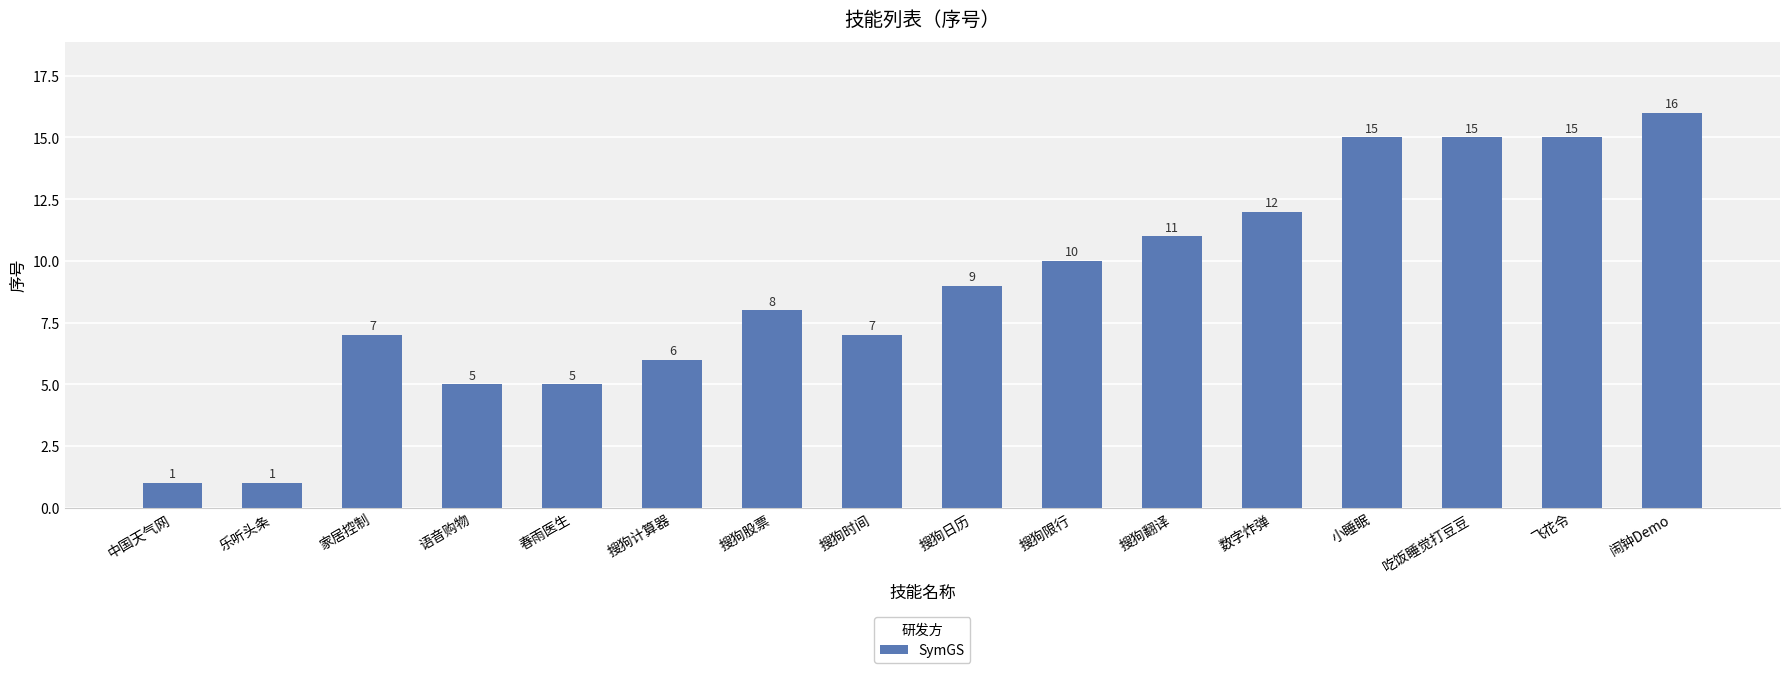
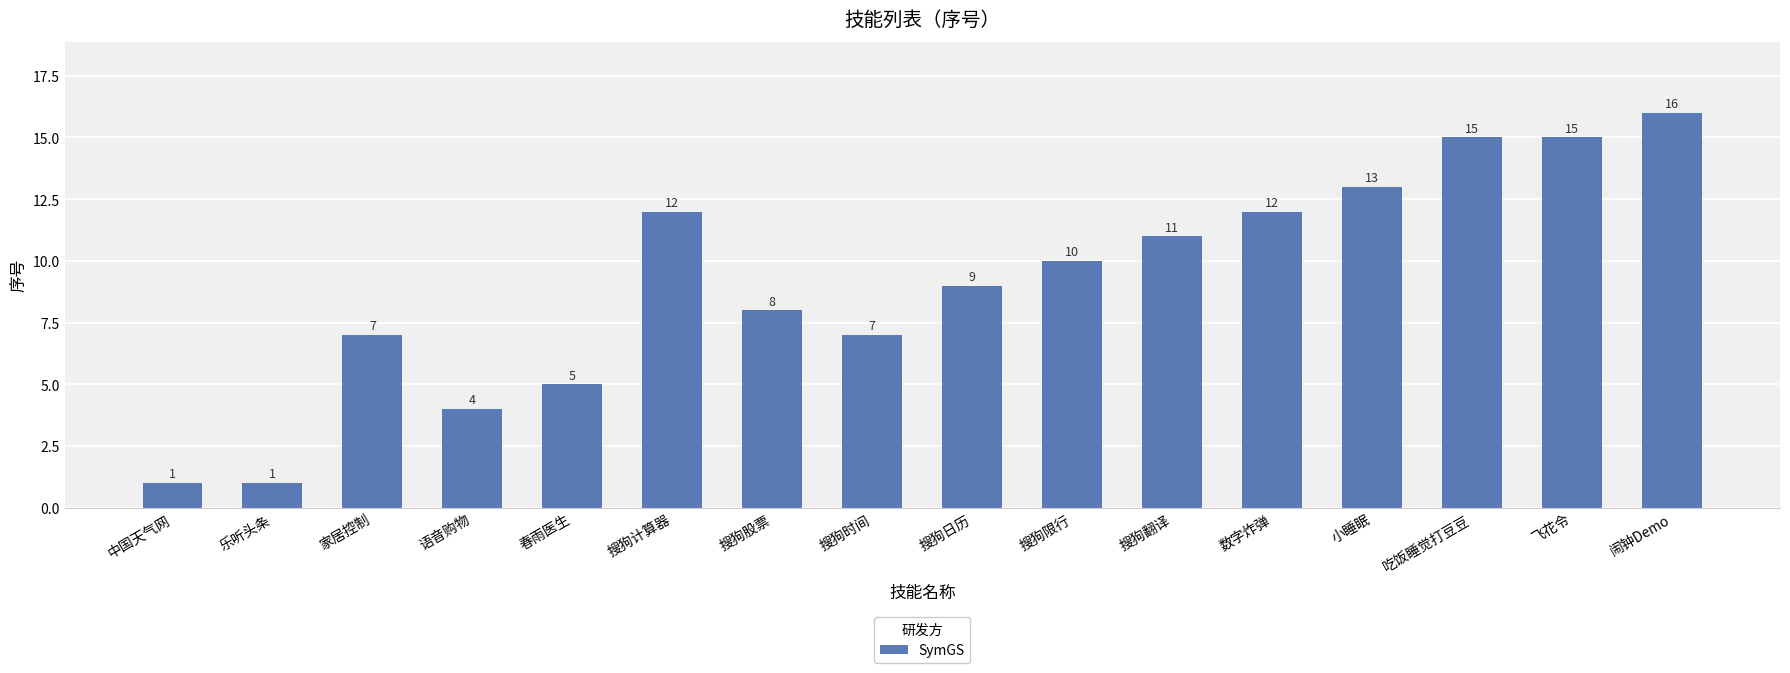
  {
    "中国天气网": 1,
    "乐听头条": 1,
    "家居控制": 7,
-   "语音购物": 5,
+   "语音购物": 4,
    "春雨医生": 5,
-   "搜狗计算器": 6,
+   "搜狗计算器": 12,
    "搜狗股票": 8,
    "搜狗时间": 7,
    "搜狗日历": 9,
    "搜狗限行": 10,
    "搜狗翻译": 11,
    "数字炸弹": 12,
-   "小睡眠": 15,
+   "小睡眠": 13,
    "吃饭睡觉打豆豆": 15,
    "飞花令": 15,
    "闹钟Demo": 16
  }
